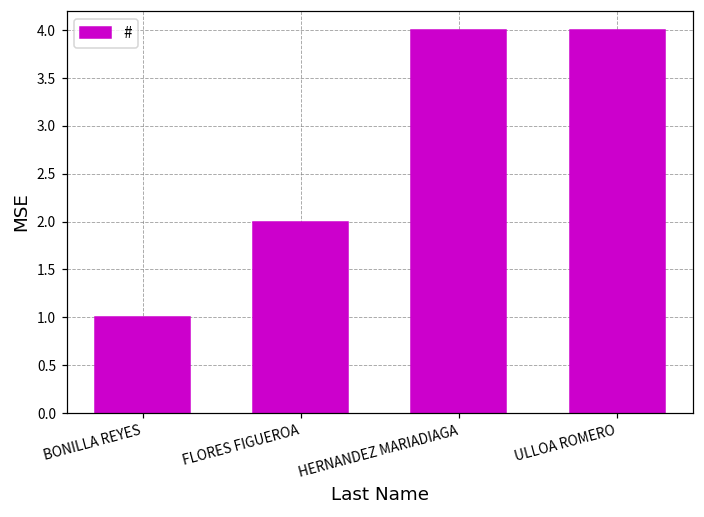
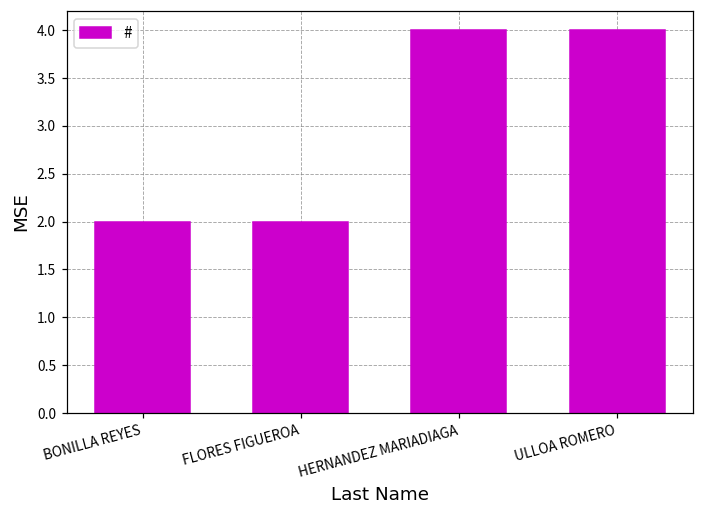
  {
-   "BONILLA REYES": 1,
+   "BONILLA REYES": 2,
    "FLORES FIGUEROA": 2,
    "HERNANDEZ MARIADIAGA": 4,
    "ULLOA ROMERO": 4
  }
